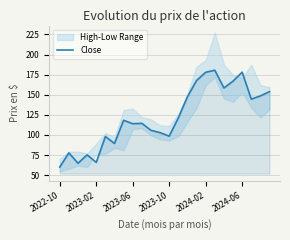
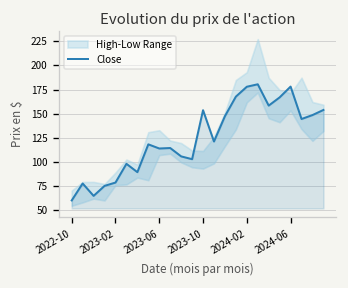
  {
    "Close": {
      "2022-10": 60,
-     "2023-02": 70,
+     "2023-02": 80,
      "2023-06": 110,
-     "2023-10": 100,
+     "2023-10": 150,
      "2024-02": 180,
      "2024-06": 180
    }
  }
